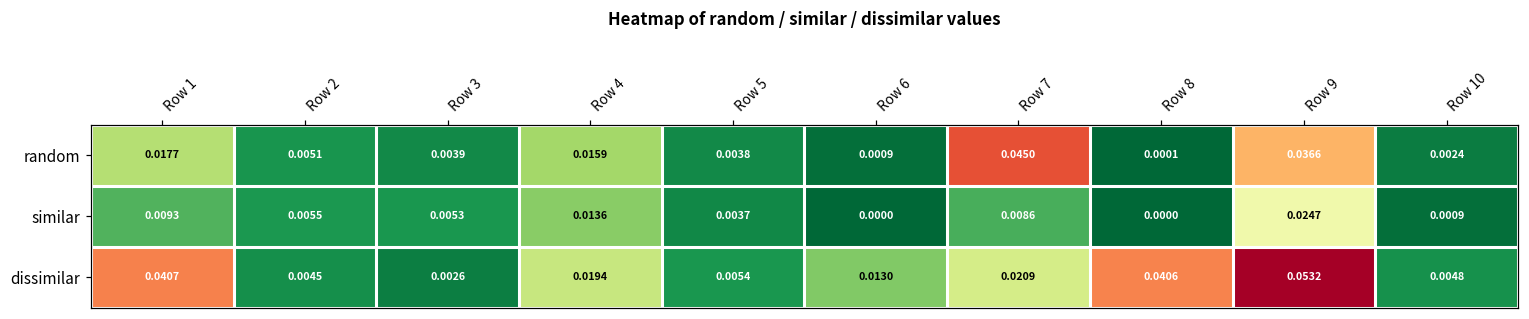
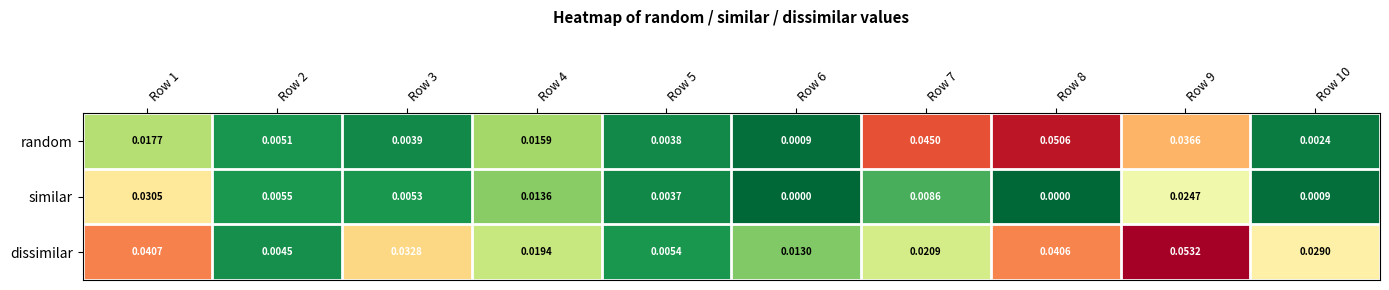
  {
    "random": {
      "Row 1": 0.0177,
      "Row 2": 0.0051,
      "Row 3": 0.0039,
      "Row 4": 0.0159,
      "Row 5": 0.0038,
      "Row 6": 0.0009,
      "Row 7": 0.0450,
-     "Row 8": 0.0001,
+     "Row 8": 0.0506,
      "Row 9": 0.0366,
      "Row 10": 0.0024
    },
    "similar": {
-     "Row 1": 0.0093,
+     "Row 1": 0.0305,
      "Row 2": 0.0055,
      "Row 3": 0.0053,
      "Row 4": 0.0136,
      "Row 5": 0.0037,
      "Row 6": 0.0000,
      "Row 7": 0.0086,
      "Row 8": 0.0000,
      "Row 9": 0.0247,
      "Row 10": 0.0009
    },
    "dissimilar": {
      "Row 1": 0.0407,
      "Row 2": 0.0045,
-     "Row 3": 0.0026,
+     "Row 3": 0.0328,
      "Row 4": 0.0194,
      "Row 5": 0.0054,
      "Row 6": 0.0130,
      "Row 7": 0.0209,
      "Row 8": 0.0406,
      "Row 9": 0.0532,
-     "Row 10": 0.0048
+     "Row 10": 0.0290
    }
  }
